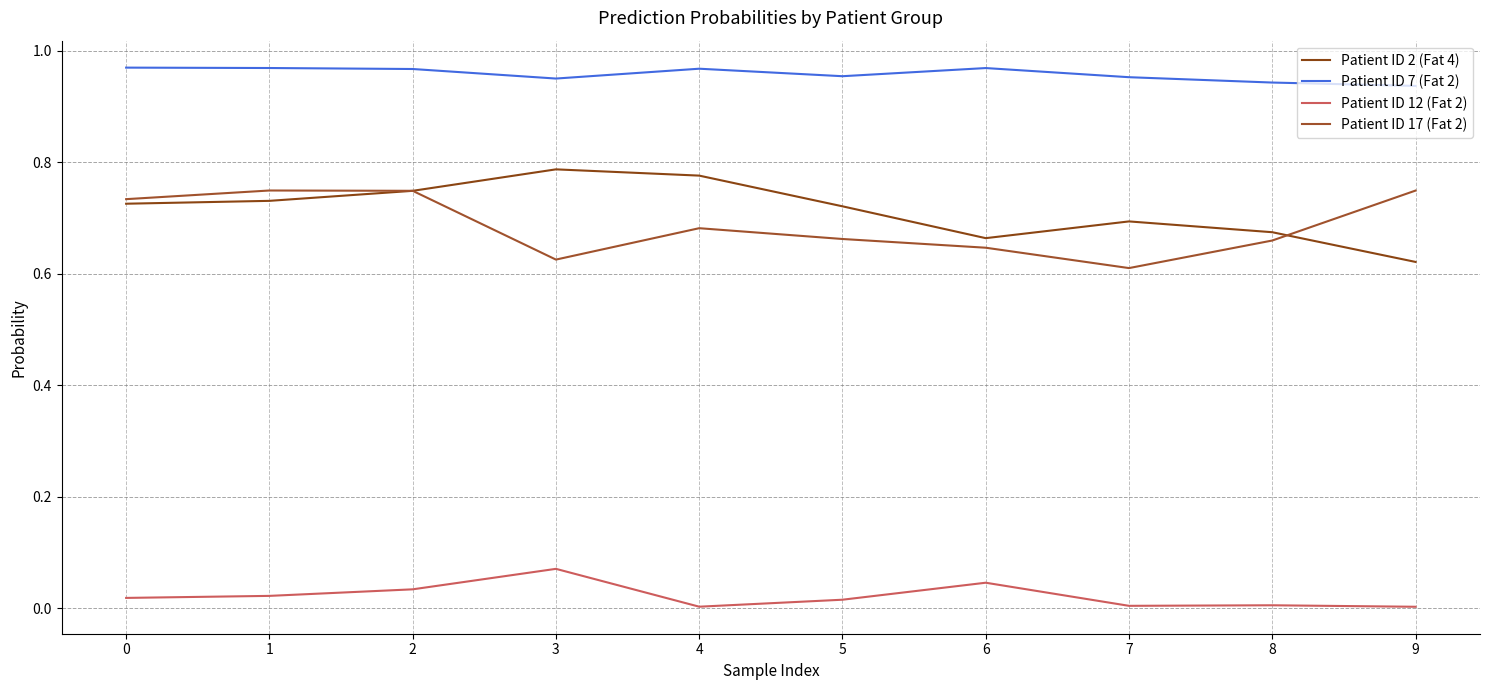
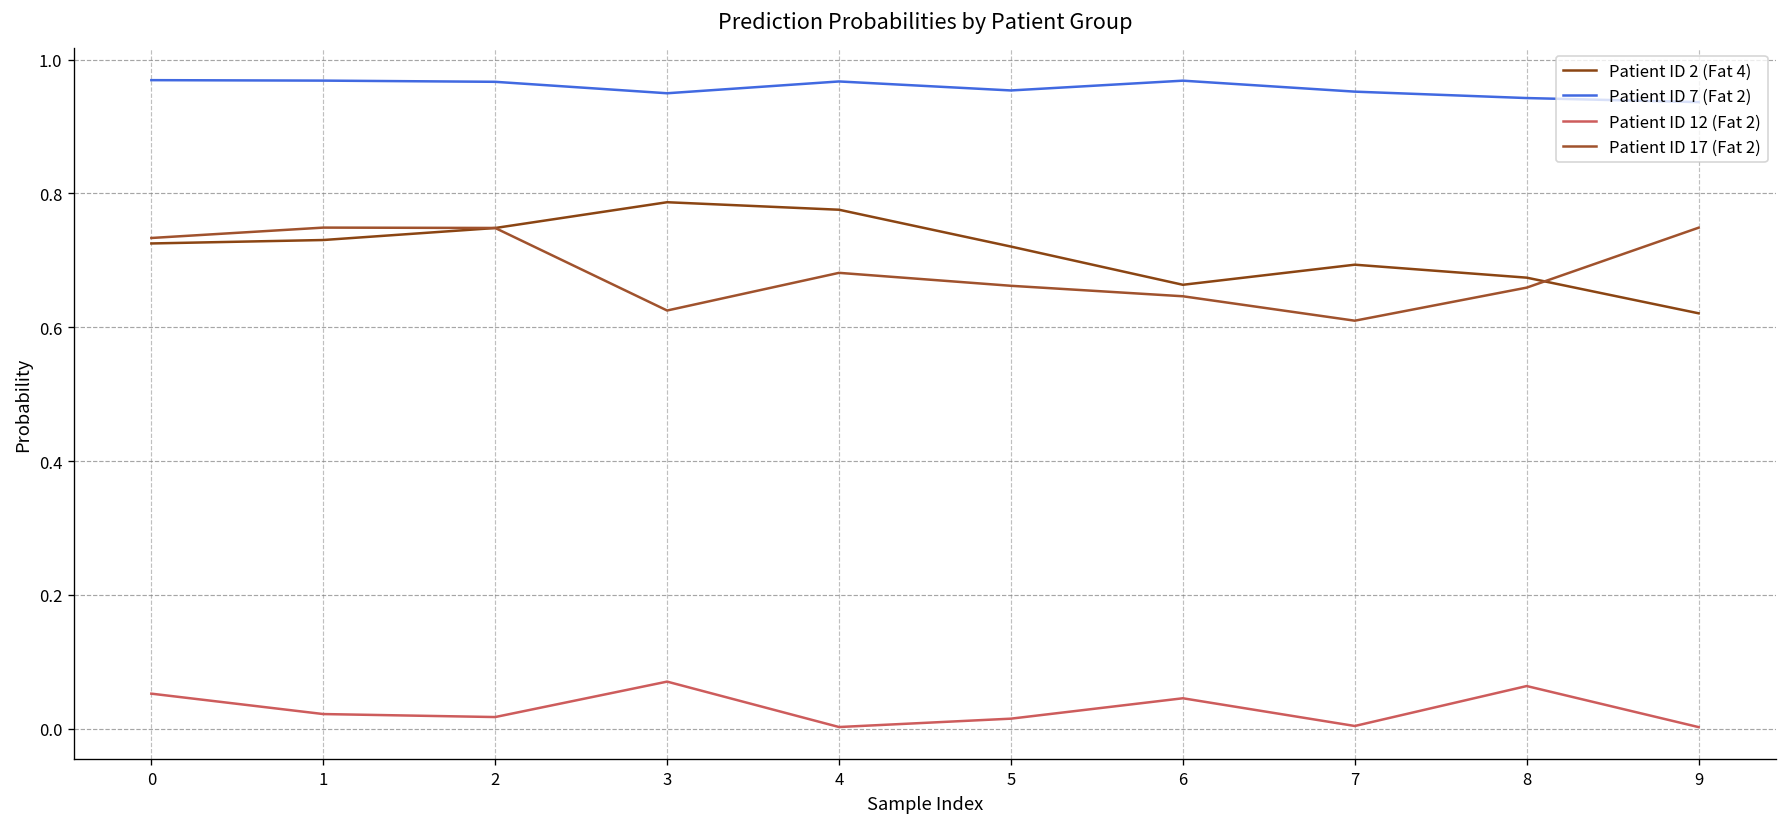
  {
    "Patient ID 7 (Fat 2)": {
      "0": 0.97,
      "1": 0.97,
      "2": 0.97,
      "3": 0.95,
      "4": 0.97,
      "5": 0.95,
      "6": 0.97,
      "7": 0.95,
      "8": 0.94
    },
    "Patient ID 12 (Fat 2)": {
-     "0": 0.02,
+     "0": 0.05,
      "1": 0.02,
-     "2": 0.03,
+     "2": 0.02,
      "3": 0.07,
      "4": 0.00,
      "5": 0.01,
      "6": 0.05,
      "7": 0.00,
-     "8": 0.00,
+     "8": 0.06,
      "9": 0.00
    }
  }
